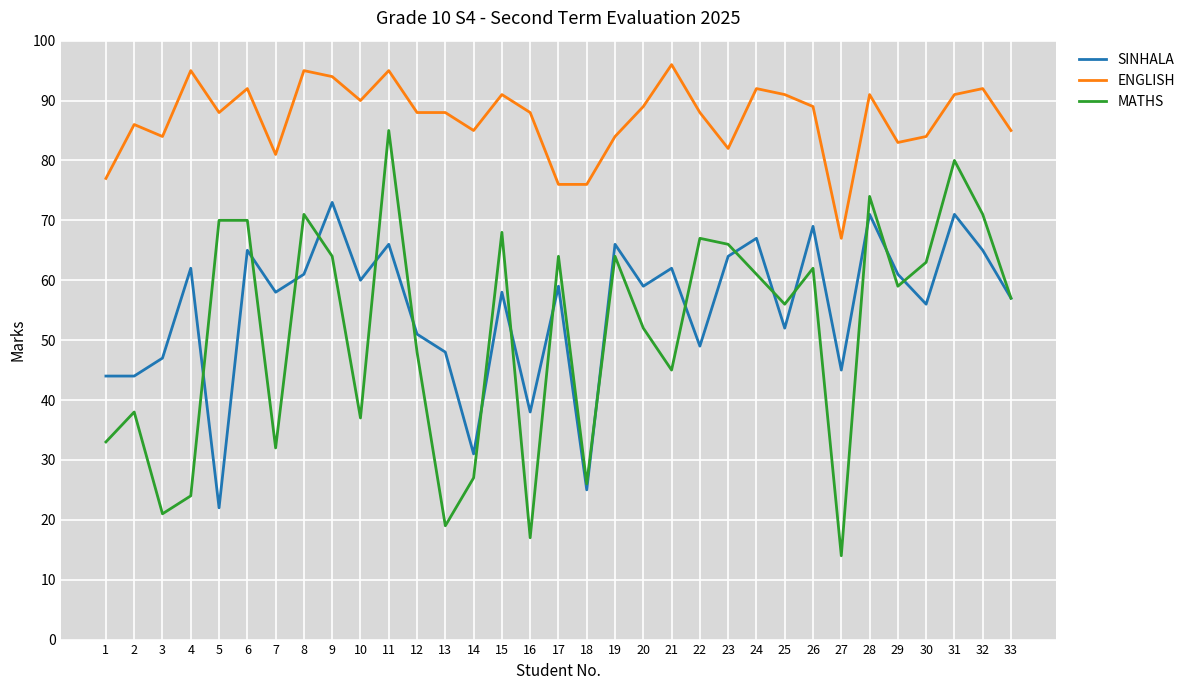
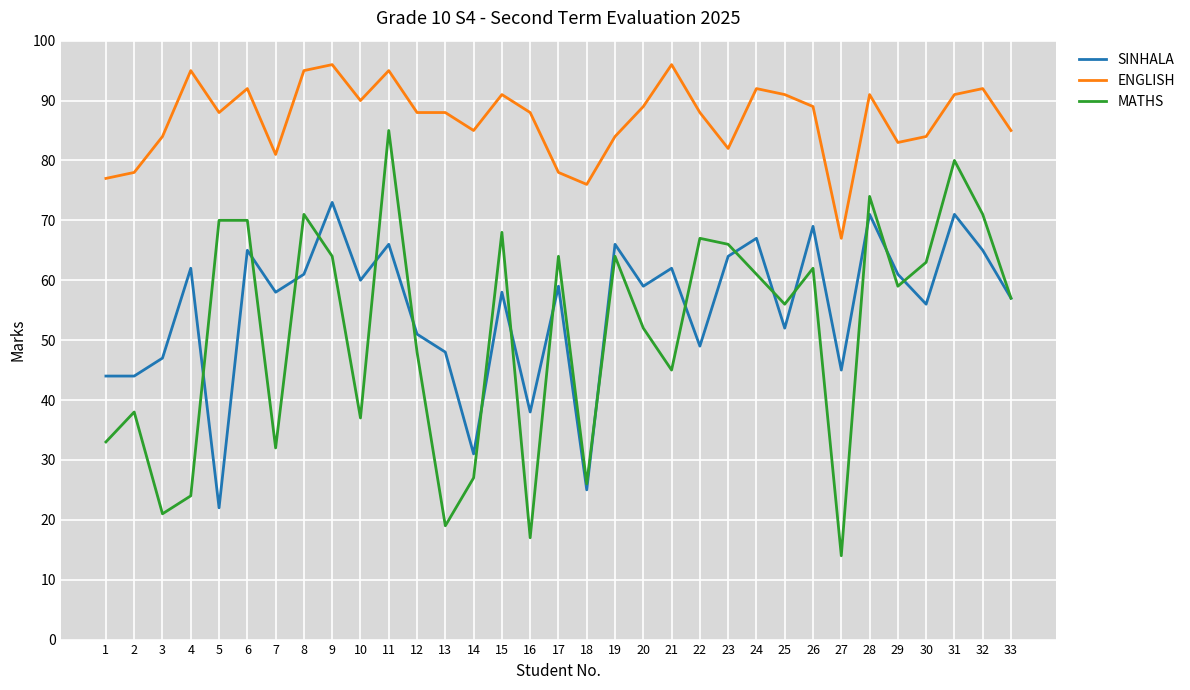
  {
    "SINHALA": {
      "1": 44,
      "2": 44,
      "3": 47,
      "4": 62,
      "5": 22,
      "6": 65,
      "7": 58,
      "8": 61,
      "9": 73,
      "10": 60,
      "11": 66,
      "12": 51,
      "13": 48,
      "14": 31,
      "15": 58,
      "16": 38,
      "17": 59,
      "18": 25,
      "19": 66,
      "20": 59,
      "21": 62,
      "22": 49,
      "23": 64,
      "24": 67,
      "25": 52,
      "26": 69,
      "27": 45,
      "28": 71,
      "29": 61,
      "30": 56,
      "31": 71,
      "32": 65
    },
    "ENGLISH": {
      "1": 77,
-     "2": 86,
+     "2": 78,
      "3": 84,
      "4": 95,
      "5": 88,
      "6": 92,
      "7": 81,
      "8": 95,
-     "9": 94,
+     "9": 96,
      "10": 90,
      "11": 95,
      "12": 88,
      "13": 88,
      "14": 85,
      "15": 91,
      "16": 88,
-     "17": 76,
+     "17": 78,
      "18": 76,
      "19": 84,
      "20": 89,
      "21": 96,
      "22": 88,
      "23": 82,
      "24": 92,
      "25": 91,
      "26": 89,
      "27": 67,
      "28": 91,
      "29": 83,
      "30": 84,
      "31": 91,
      "32": 92,
      "33": 85
    },
    "MATHS": {
      "1": 33,
      "2": 38,
      "3": 21,
      "4": 24,
      "5": 70,
      "6": 70,
      "7": 32,
      "8": 71,
      "9": 64,
      "10": 37,
      "11": 85,
      "12": 48,
      "13": 19,
      "14": 27,
      "15": 68,
      "16": 17,
      "17": 64,
      "18": 26,
      "19": 64,
      "20": 52,
      "21": 45,
      "22": 67,
      "23": 66,
      "24": 61,
      "25": 56,
      "26": 62,
      "27": 14,
      "28": 74,
      "29": 59,
      "30": 63,
      "31": 80,
      "32": 71
    }
  }
